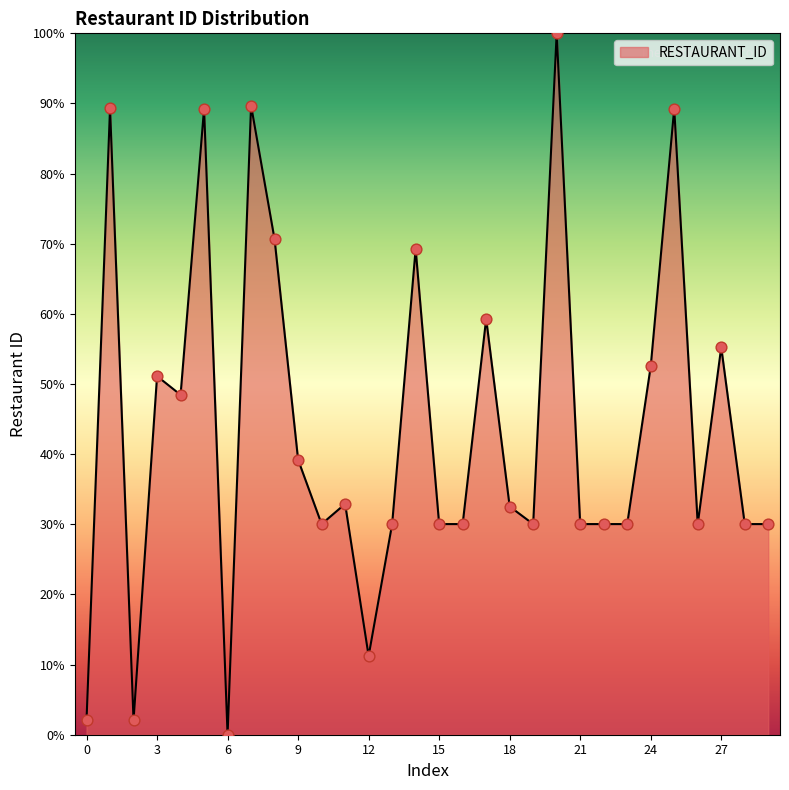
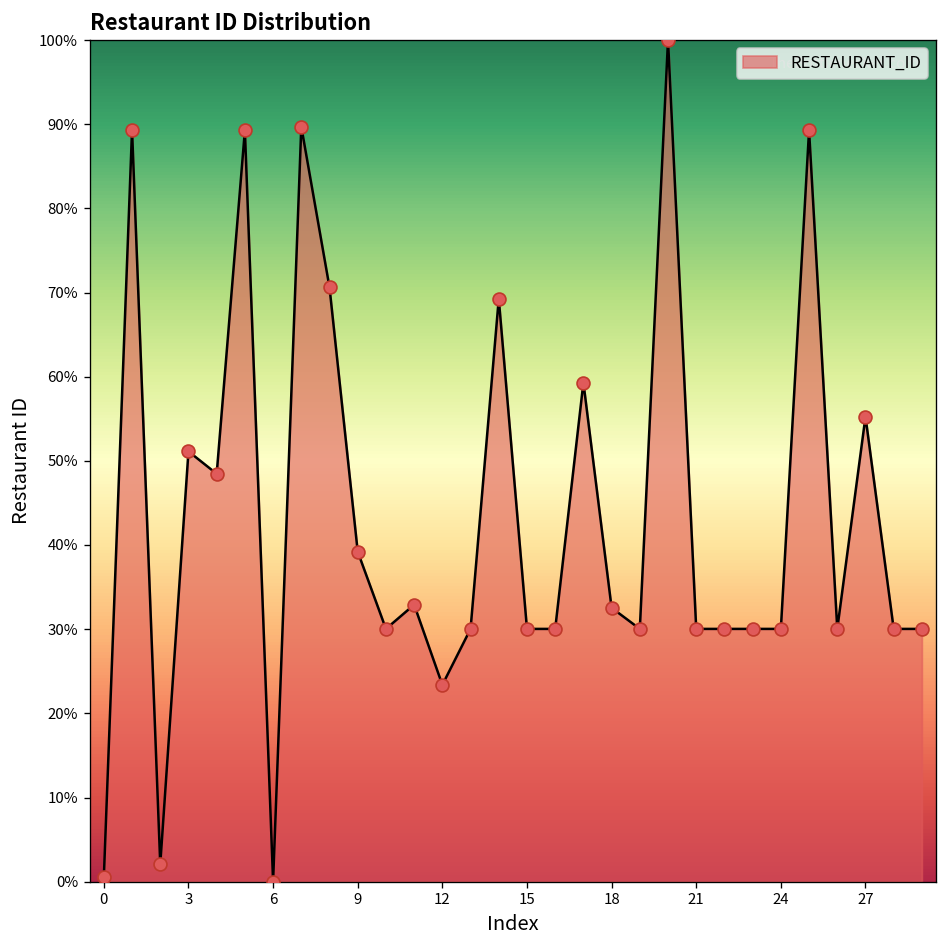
  {
-   "0": "2%",
+   "0": "0%",
    "3": "51%",
    "6": "0%",
    "9": "39%",
-   "12": "11%",
+   "12": "23%",
    "15": "30%",
    "18": "33%",
    "21": "30%",
-   "24": "53%",
+   "24": "30%",
    "27": "55%"
  }
